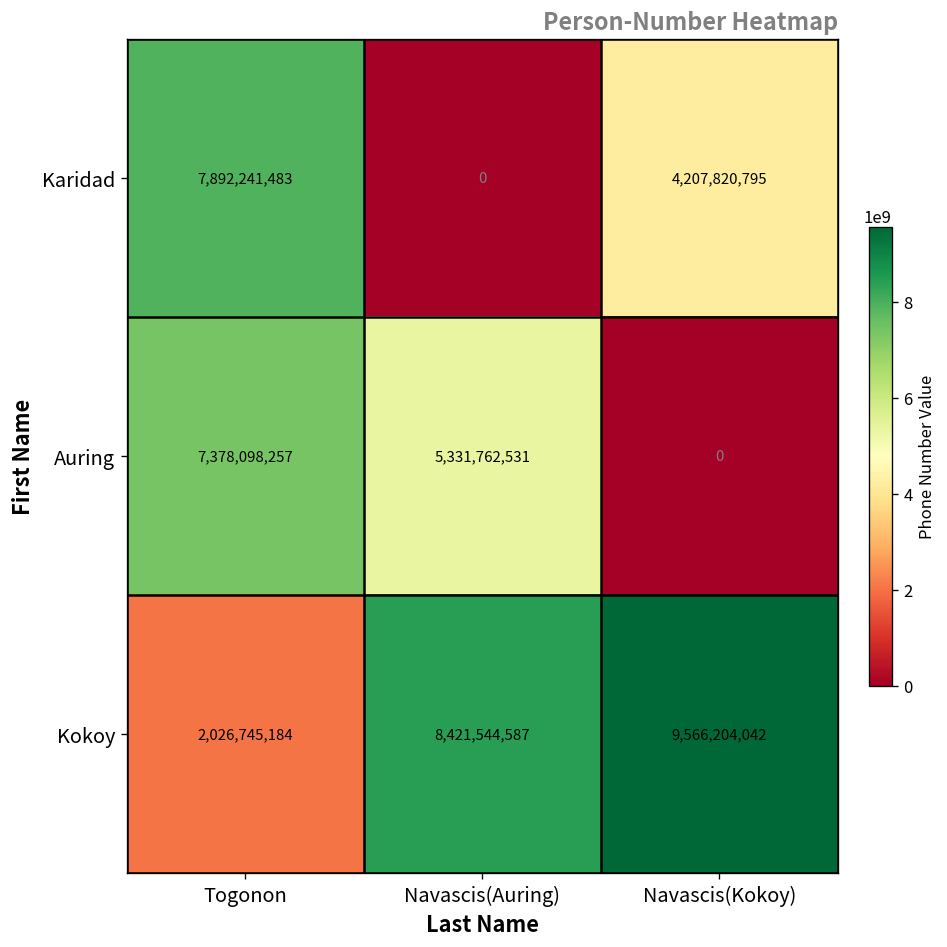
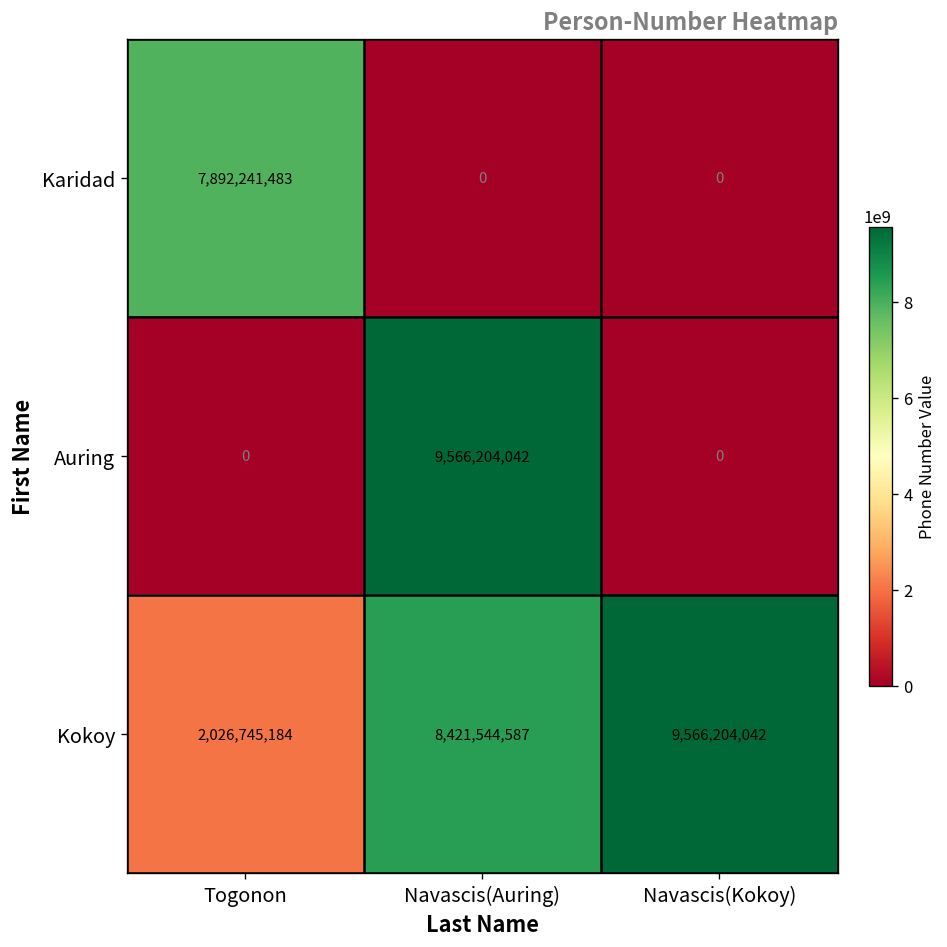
  {
    "Karidad": {
      "Togonon": "7,892,241,483",
      "Navascis(Auring)": "0",
-     "Navascis(Kokoy)": "4,207,820,795"
+     "Navascis(Kokoy)": "0"
    },
    "Auring": {
-     "Togonon": "7,378,098,257",
-     "Navascis(Auring)": "5,331,762,531",
+     "Togonon": "0",
+     "Navascis(Auring)": "9,566,204,042",
      "Navascis(Kokoy)": "0"
    },
    "Kokoy": {
      "Togonon": "2,026,745,184",
      "Navascis(Auring)": "8,421,544,587",
      "Navascis(Kokoy)": "9,566,204,042"
    }
  }
